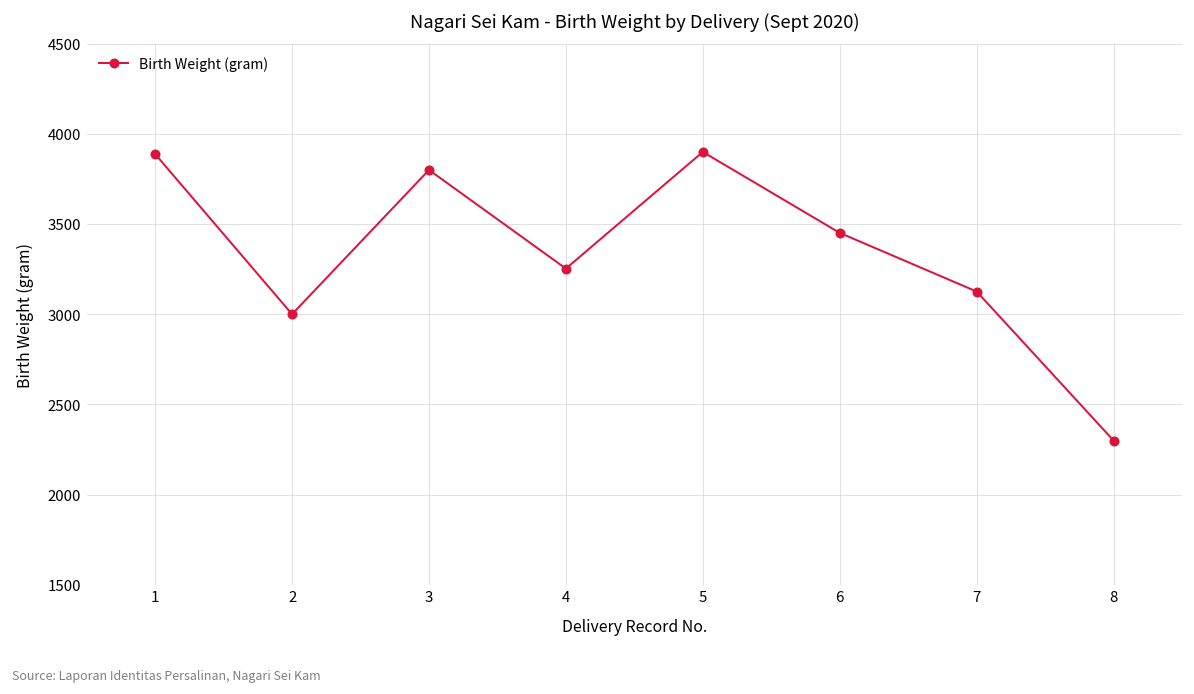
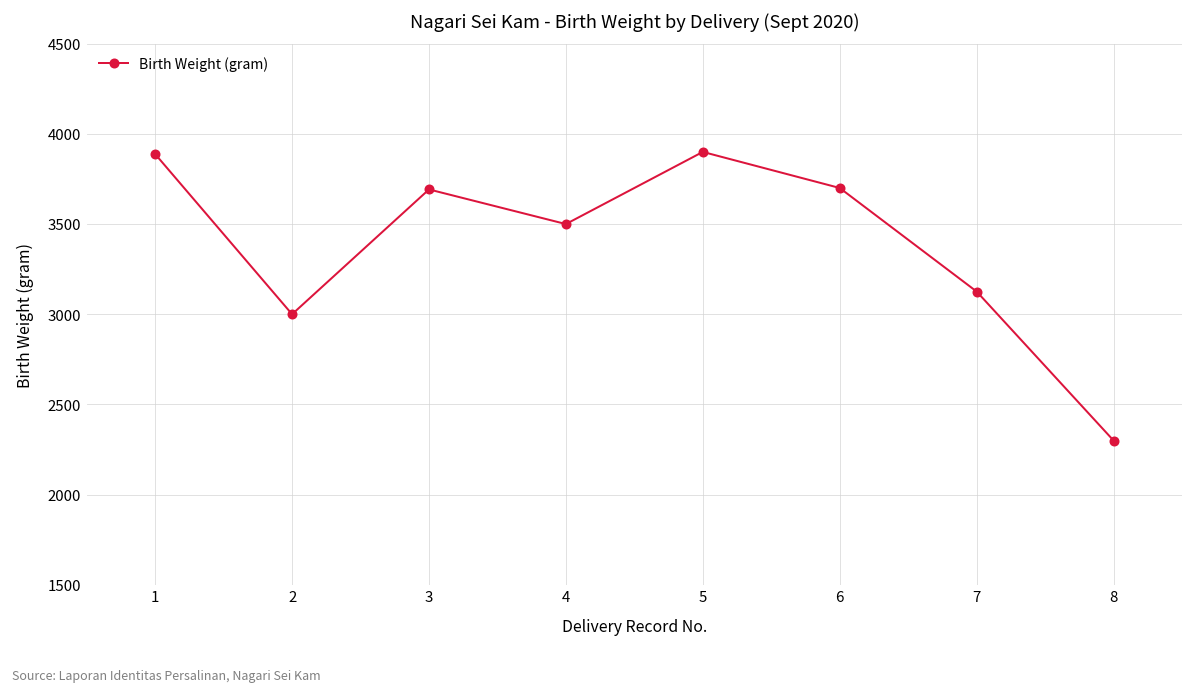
  {
    "1": 3890,
    "2": 3000,
-   "3": 3800,
-   "4": 3250,
+   "3": 3690,
+   "4": 3500,
    "5": 3900,
-   "6": 3450,
+   "6": 3700,
    "7": 3130,
    "8": 2300
  }
